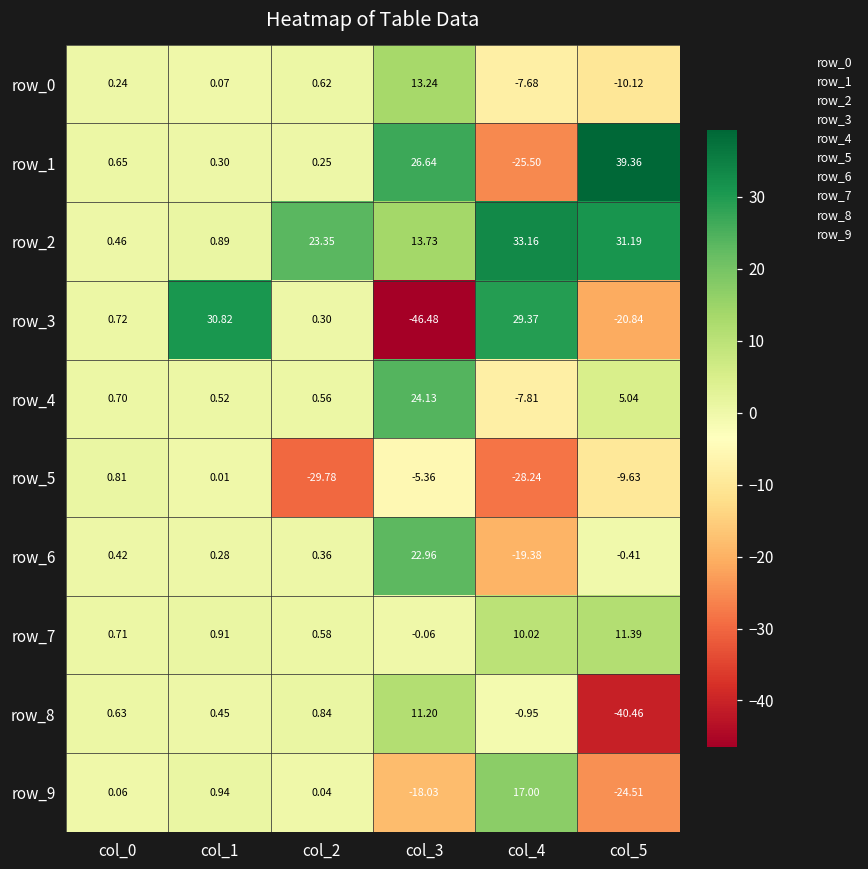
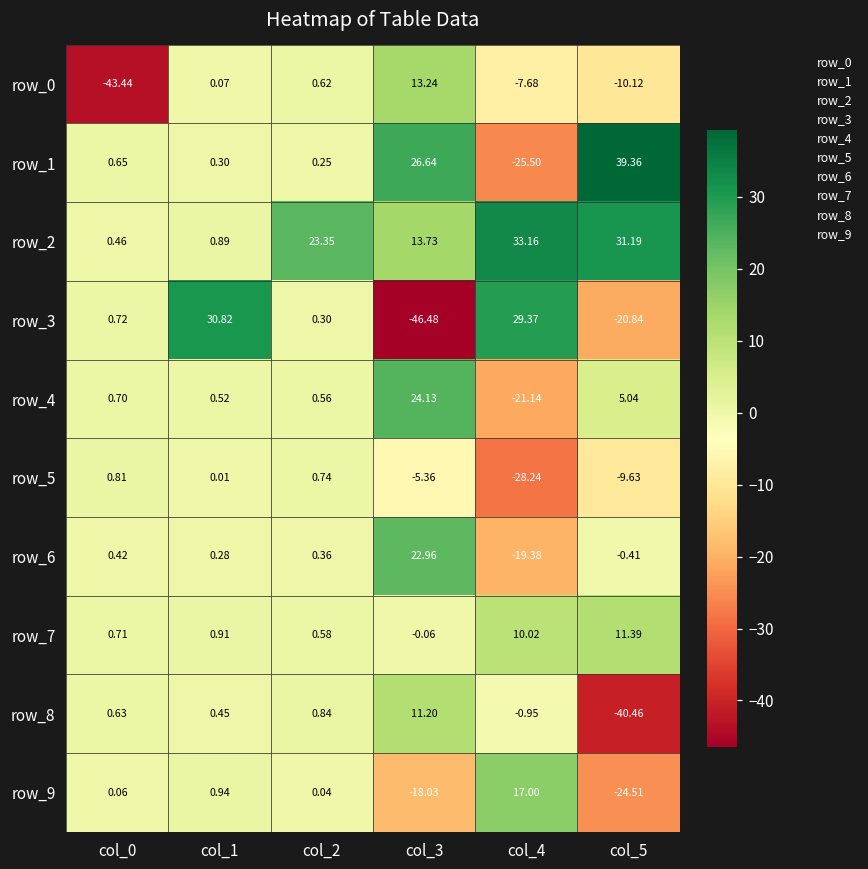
  {
    "row_0": {
-     "col_0": 0.24,
+     "col_0": -43.44,
      "col_1": 0.07,
      "col_2": 0.62,
      "col_3": 13.24,
      "col_4": -7.68,
      "col_5": -10.12
    },
    "row_1": {
      "col_0": 0.65,
      "col_1": 0.30,
      "col_2": 0.25,
      "col_3": 26.64,
      "col_4": -25.50,
      "col_5": 39.36
    },
    "row_2": {
      "col_0": 0.46,
      "col_1": 0.89,
      "col_2": 23.35,
      "col_3": 13.73,
      "col_4": 33.16,
      "col_5": 31.19
    },
    "row_3": {
      "col_0": 0.72,
      "col_1": 30.82,
      "col_2": 0.30,
      "col_3": -46.48,
      "col_4": 29.37,
      "col_5": -20.84
    },
    "row_4": {
      "col_0": 0.70,
      "col_1": 0.52,
      "col_2": 0.56,
      "col_3": 24.13,
-     "col_4": -7.81,
+     "col_4": -21.14,
      "col_5": 5.04
    },
    "row_5": {
      "col_0": 0.81,
      "col_1": 0.01,
-     "col_2": -29.78,
+     "col_2": 0.74,
      "col_3": -5.36,
      "col_4": -28.24,
      "col_5": -9.63
    },
    "row_6": {
      "col_0": 0.42,
      "col_1": 0.28,
      "col_2": 0.36,
      "col_3": 22.96,
      "col_4": -19.38,
      "col_5": -0.41
    },
    "row_7": {
      "col_0": 0.71,
      "col_1": 0.91,
      "col_2": 0.58,
      "col_3": -0.06,
      "col_4": 10.02,
      "col_5": 11.39
    },
    "row_8": {
      "col_0": 0.63,
      "col_1": 0.45,
      "col_2": 0.84,
      "col_3": 11.20,
      "col_4": -0.95,
      "col_5": -40.46
    },
    "row_9": {
      "col_0": 0.06,
      "col_1": 0.94,
      "col_2": 0.04,
      "col_3": -18.03,
      "col_4": 17.00,
      "col_5": -24.51
    }
  }
